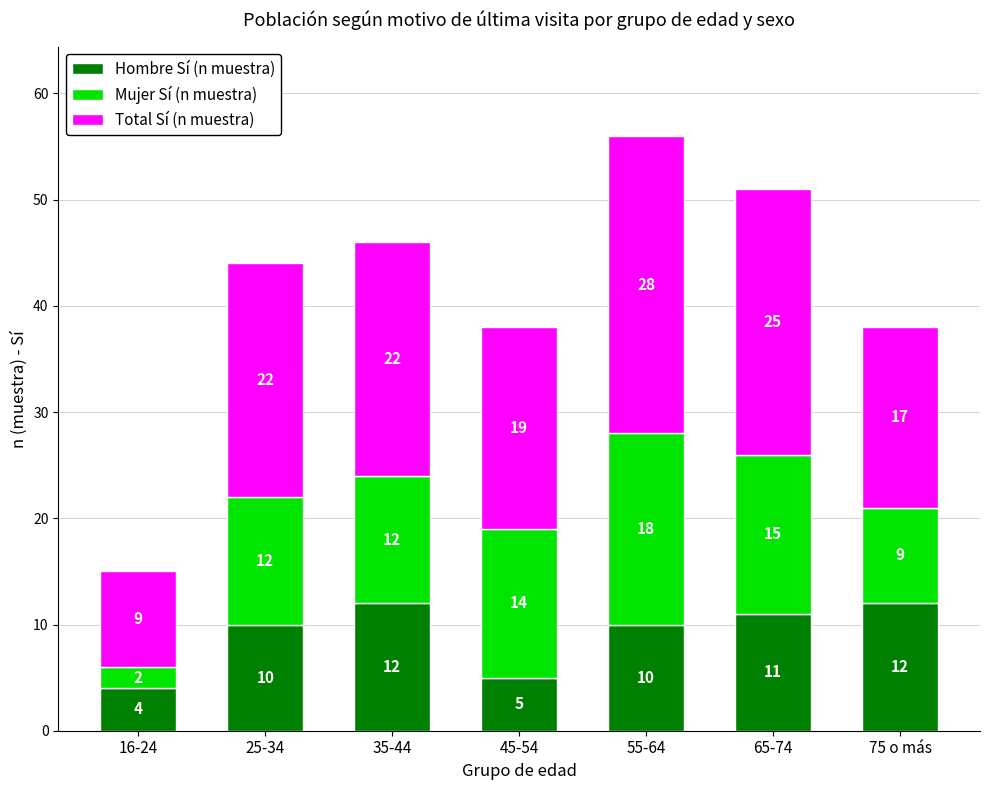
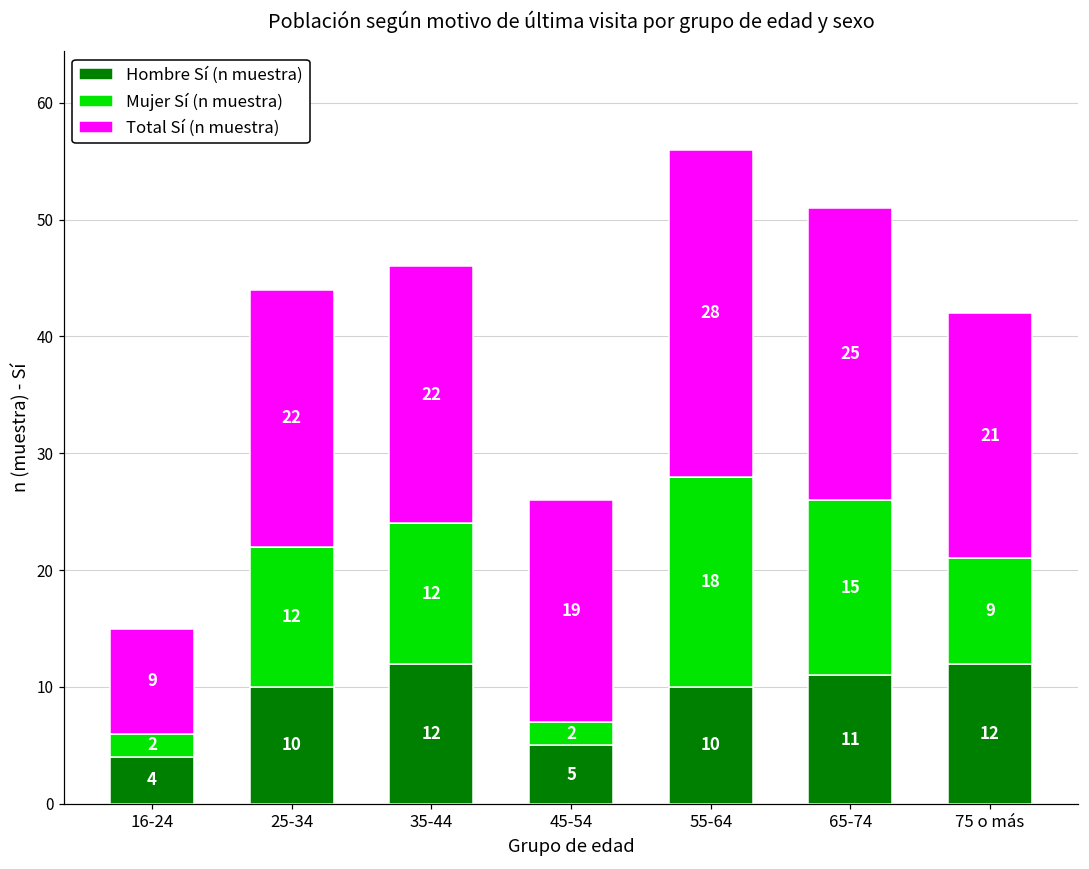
  {
    "Hombre Sí (n muestra)": {
      "16-24": 4,
      "25-34": 10,
      "35-44": 12,
      "45-54": 5,
      "55-64": 10,
      "65-74": 11,
      "75 o más": 12
    },
    "Mujer Sí (n muestra)": {
      "16-24": 2,
      "25-34": 12,
      "35-44": 12,
-     "45-54": 14,
+     "45-54": 2,
      "55-64": 18,
      "65-74": 15,
      "75 o más": 9
    },
    "Total Sí (n muestra)": {
      "16-24": 9,
      "25-34": 22,
      "35-44": 22,
      "45-54": 19,
      "55-64": 28,
      "65-74": 25,
-     "75 o más": 17
+     "75 o más": 21
    }
  }
